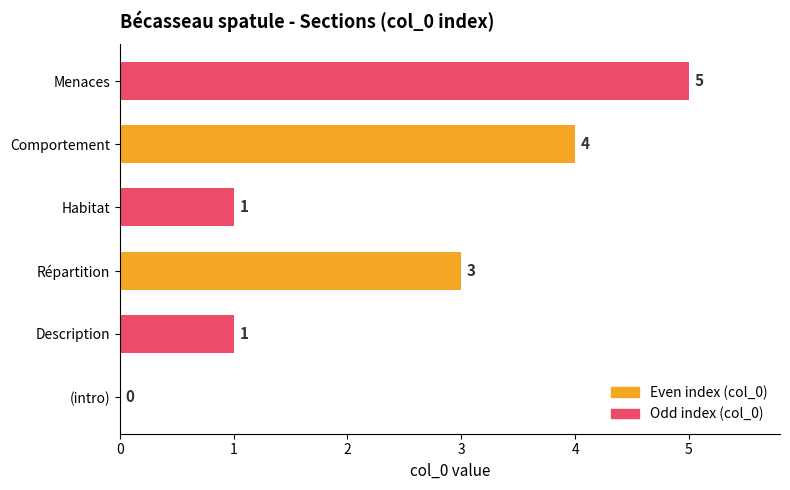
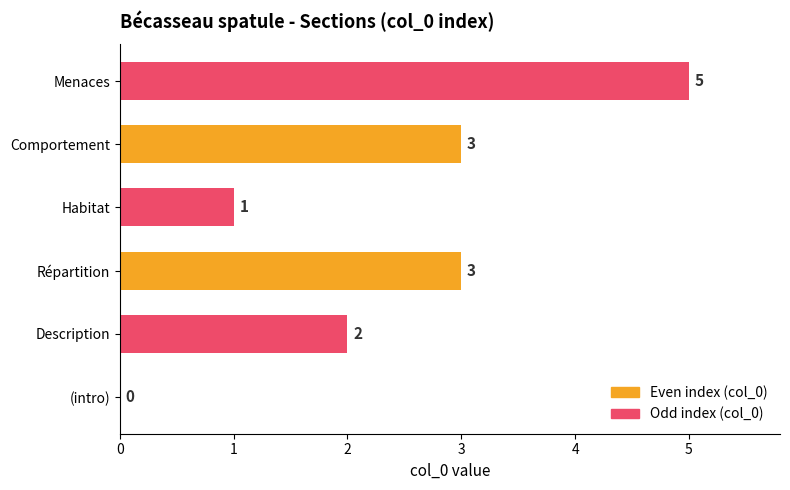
  {
    "Menaces": 5,
-   "Comportement": 4,
+   "Comportement": 3,
    "Habitat": 1,
    "Répartition": 3,
-   "Description": 1,
+   "Description": 2,
    "(intro)": 0
  }
